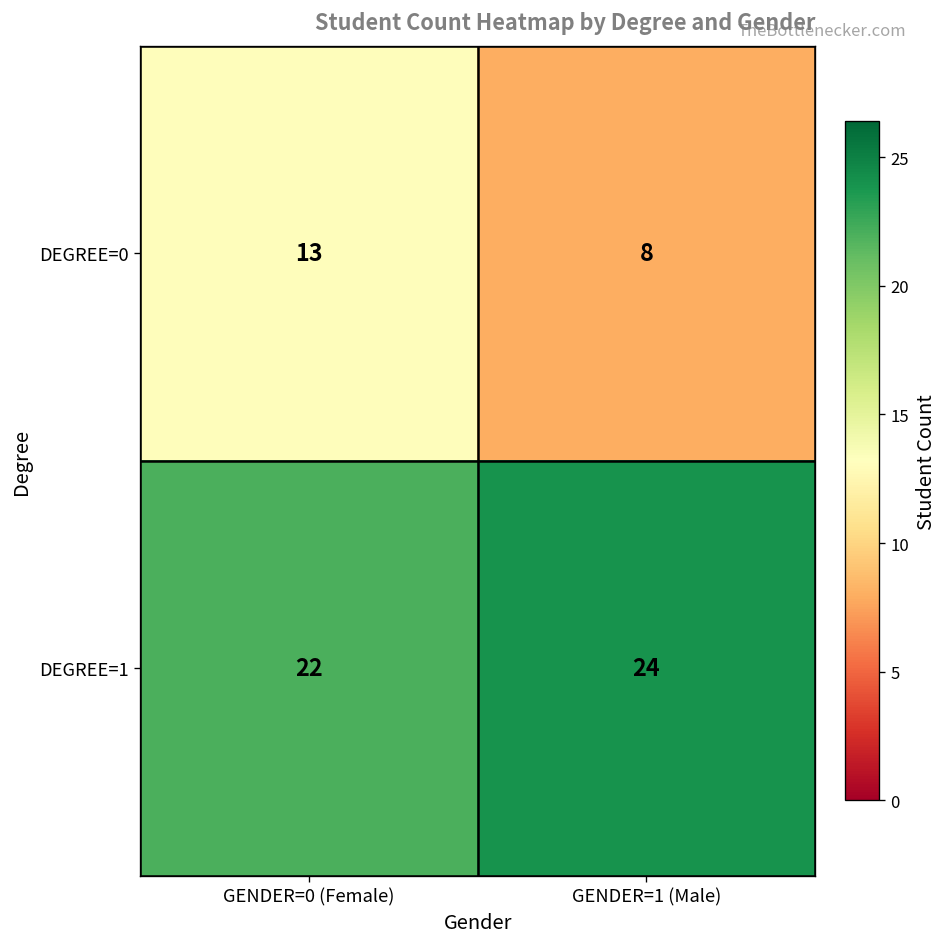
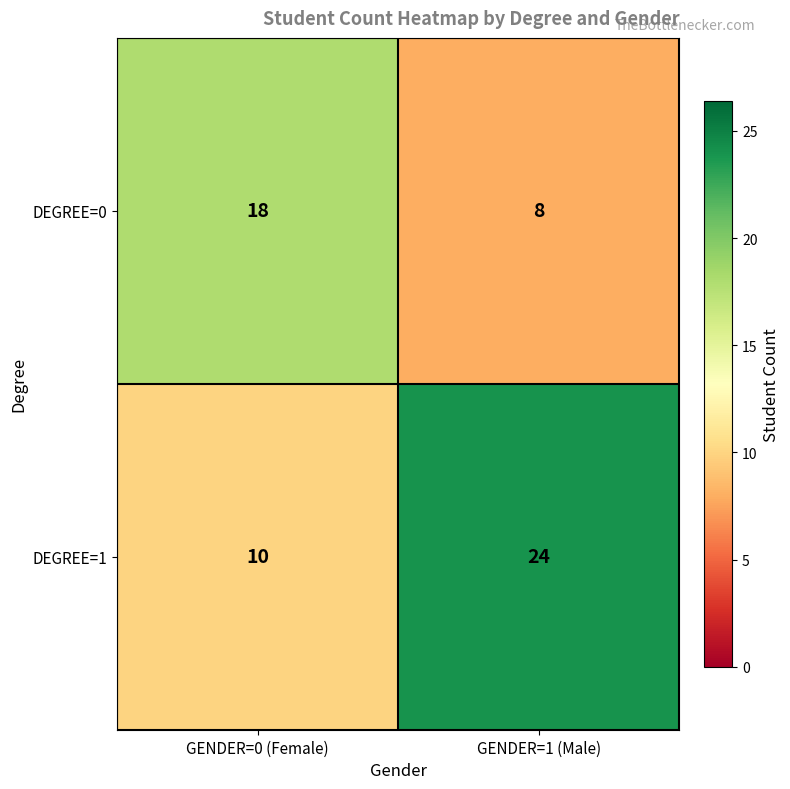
  {
    "DEGREE=0": {
-     "GENDER=0 (Female)": 13,
+     "GENDER=0 (Female)": 18,
      "GENDER=1 (Male)": 8
    },
    "DEGREE=1": {
-     "GENDER=0 (Female)": 22,
+     "GENDER=0 (Female)": 10,
      "GENDER=1 (Male)": 24
    }
  }
